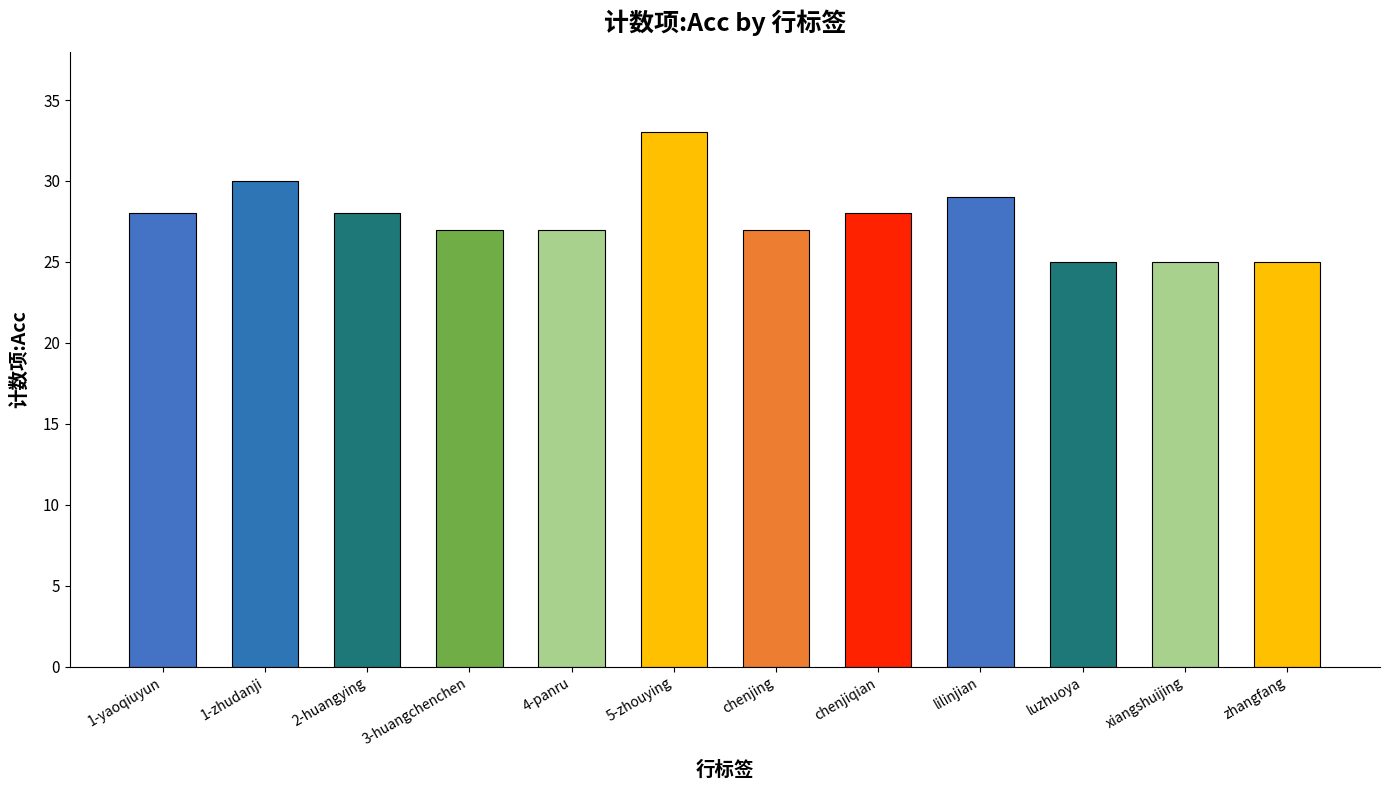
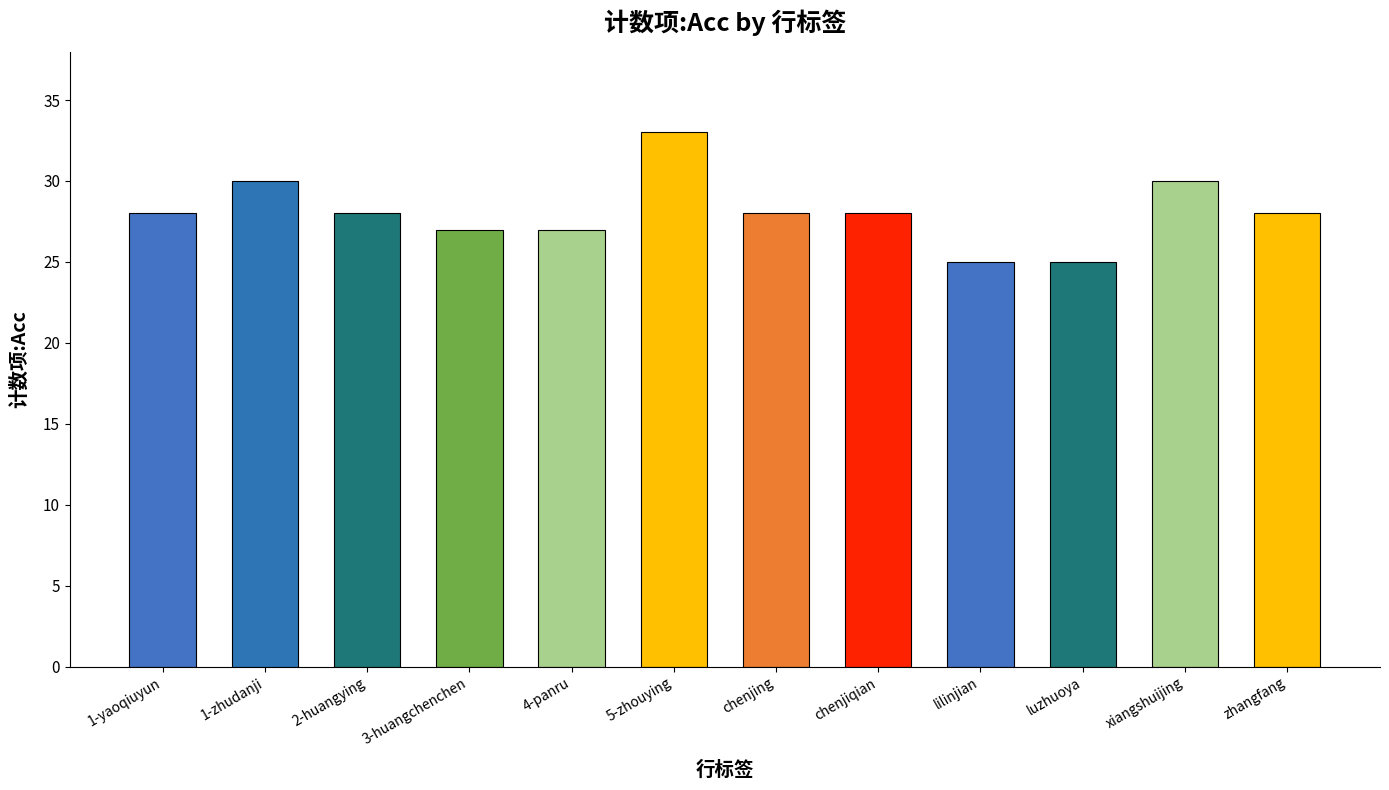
  {
    "1-yaoqiuyun": 28,
    "1-zhudanji": 30,
    "2-huangying": 28,
    "3-huangchenchen": 27,
    "4-panru": 27,
    "5-zhouying": 33,
-   "chenjing": 27,
+   "chenjing": 28,
    "chenjiqian": 28,
-   "lilinjian": 29,
+   "lilinjian": 25,
    "luzhuoya": 25,
-   "xiangshuijing": 25,
-   "zhangfang": 25
+   "xiangshuijing": 30,
+   "zhangfang": 28
  }
